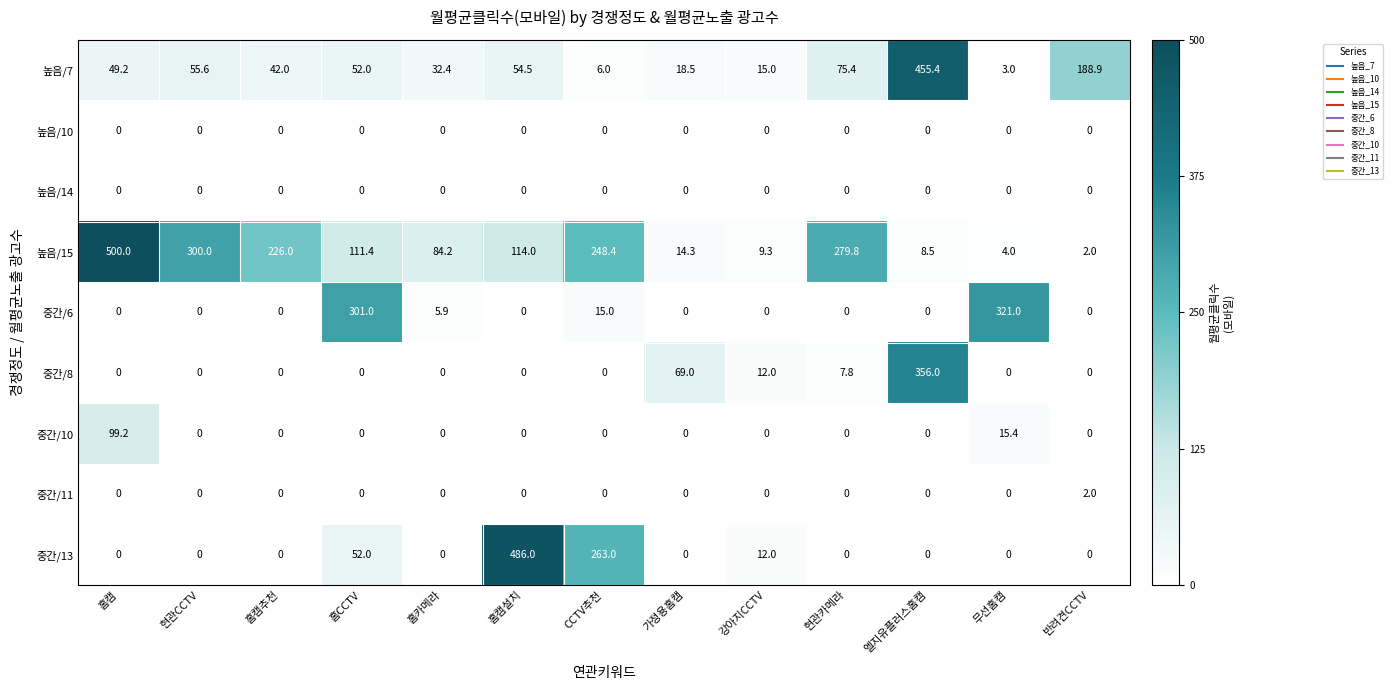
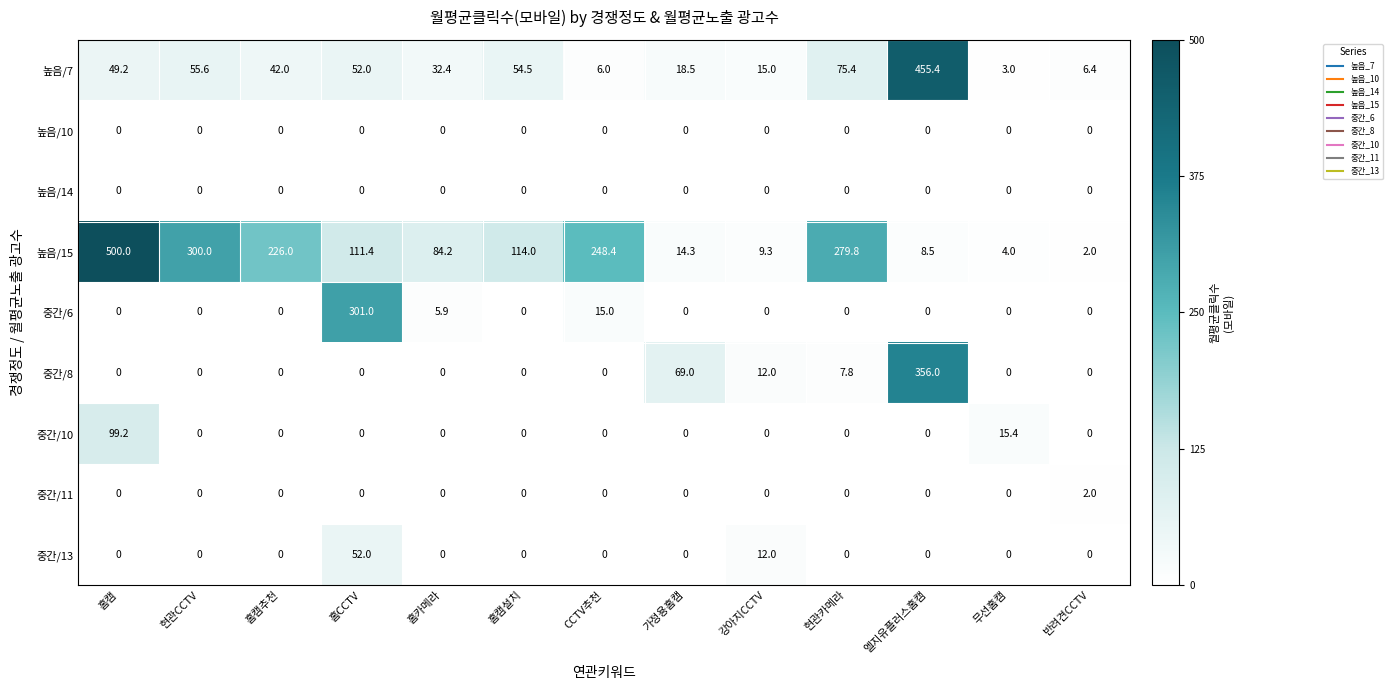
  {
    "높음/7": {
      "홈캠": 49.2,
      "현관CCTV": 55.6,
      "홈캠추천": 42.0,
      "홈CCTV": 52.0,
      "홈카메라": 32.4,
      "홈캠설치": 54.5,
      "CCTV추천": 6.0,
      "가정용홈캠": 18.5,
      "강아지CCTV": 15.0,
      "현관카메라": 75.4,
      "엘지유플러스홈캠": 455.4,
      "무선홈캠": 3.0,
-     "반려견CCTV": 188.9
+     "반려견CCTV": 6.4
    },
    "높음/10": {
      "홈캠": 0,
      "현관CCTV": 0,
      "홈캠추천": 0,
      "홈CCTV": 0,
      "홈카메라": 0,
      "홈캠설치": 0,
      "CCTV추천": 0,
      "가정용홈캠": 0,
      "강아지CCTV": 0,
      "현관카메라": 0,
      "엘지유플러스홈캠": 0,
      "무선홈캠": 0,
      "반려견CCTV": 0
    },
    "높음/14": {
      "홈캠": 0,
      "현관CCTV": 0,
      "홈캠추천": 0,
      "홈CCTV": 0,
      "홈카메라": 0,
      "홈캠설치": 0,
      "CCTV추천": 0,
      "가정용홈캠": 0,
      "강아지CCTV": 0,
      "현관카메라": 0,
      "엘지유플러스홈캠": 0,
      "무선홈캠": 0,
      "반려견CCTV": 0
    },
    "높음/15": {
      "홈캠": 500.0,
      "현관CCTV": 300.0,
      "홈캠추천": 226.0,
      "홈CCTV": 111.4,
      "홈카메라": 84.2,
      "홈캠설치": 114.0,
      "CCTV추천": 248.4,
      "가정용홈캠": 14.3,
      "강아지CCTV": 9.3,
      "현관카메라": 279.8,
      "엘지유플러스홈캠": 8.5,
      "무선홈캠": 4.0,
      "반려견CCTV": 2.0
    },
    "중간/6": {
      "홈캠": 0,
      "현관CCTV": 0,
      "홈캠추천": 0,
      "홈CCTV": 301.0,
      "홈카메라": 5.9,
      "홈캠설치": 0,
      "CCTV추천": 15.0,
      "가정용홈캠": 0,
      "강아지CCTV": 0,
      "현관카메라": 0,
      "엘지유플러스홈캠": 0,
-     "무선홈캠": 321.0,
+     "무선홈캠": 0,
      "반려견CCTV": 0
    },
    "중간/8": {
      "홈캠": 0,
      "현관CCTV": 0,
      "홈캠추천": 0,
      "홈CCTV": 0,
      "홈카메라": 0,
      "홈캠설치": 0,
      "CCTV추천": 0,
      "가정용홈캠": 69.0,
      "강아지CCTV": 12.0,
      "현관카메라": 7.8,
      "엘지유플러스홈캠": 356.0,
      "무선홈캠": 0,
      "반려견CCTV": 0
    },
    "중간/10": {
      "홈캠": 99.2,
      "현관CCTV": 0,
      "홈캠추천": 0,
      "홈CCTV": 0,
      "홈카메라": 0,
      "홈캠설치": 0,
      "CCTV추천": 0,
      "가정용홈캠": 0,
      "강아지CCTV": 0,
      "현관카메라": 0,
      "엘지유플러스홈캠": 0,
      "무선홈캠": 15.4,
      "반려견CCTV": 0
    },
    "중간/11": {
      "홈캠": 0,
      "현관CCTV": 0,
      "홈캠추천": 0,
      "홈CCTV": 0,
      "홈카메라": 0,
      "홈캠설치": 0,
      "CCTV추천": 0,
      "가정용홈캠": 0,
      "강아지CCTV": 0,
      "현관카메라": 0,
      "엘지유플러스홈캠": 0,
      "무선홈캠": 0,
      "반려견CCTV": 2.0
    },
    "중간/13": {
      "홈캠": 0,
      "현관CCTV": 0,
      "홈캠추천": 0,
      "홈CCTV": 52.0,
      "홈카메라": 0,
-     "홈캠설치": 486.0,
-     "CCTV추천": 263.0,
+     "홈캠설치": 0,
+     "CCTV추천": 0,
      "가정용홈캠": 0,
      "강아지CCTV": 12.0,
      "현관카메라": 0,
      "엘지유플러스홈캠": 0,
      "무선홈캠": 0,
      "반려견CCTV": 0
    }
  }
